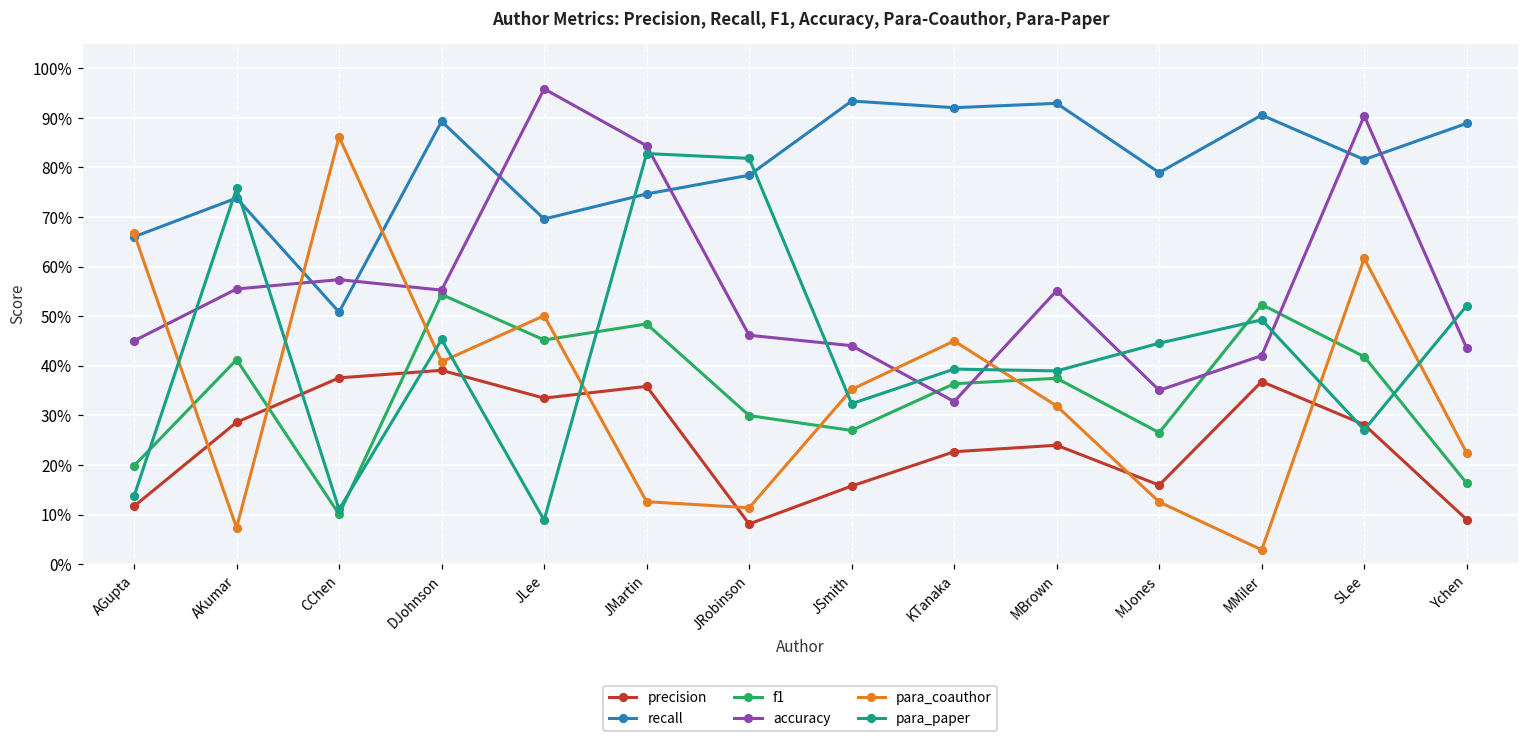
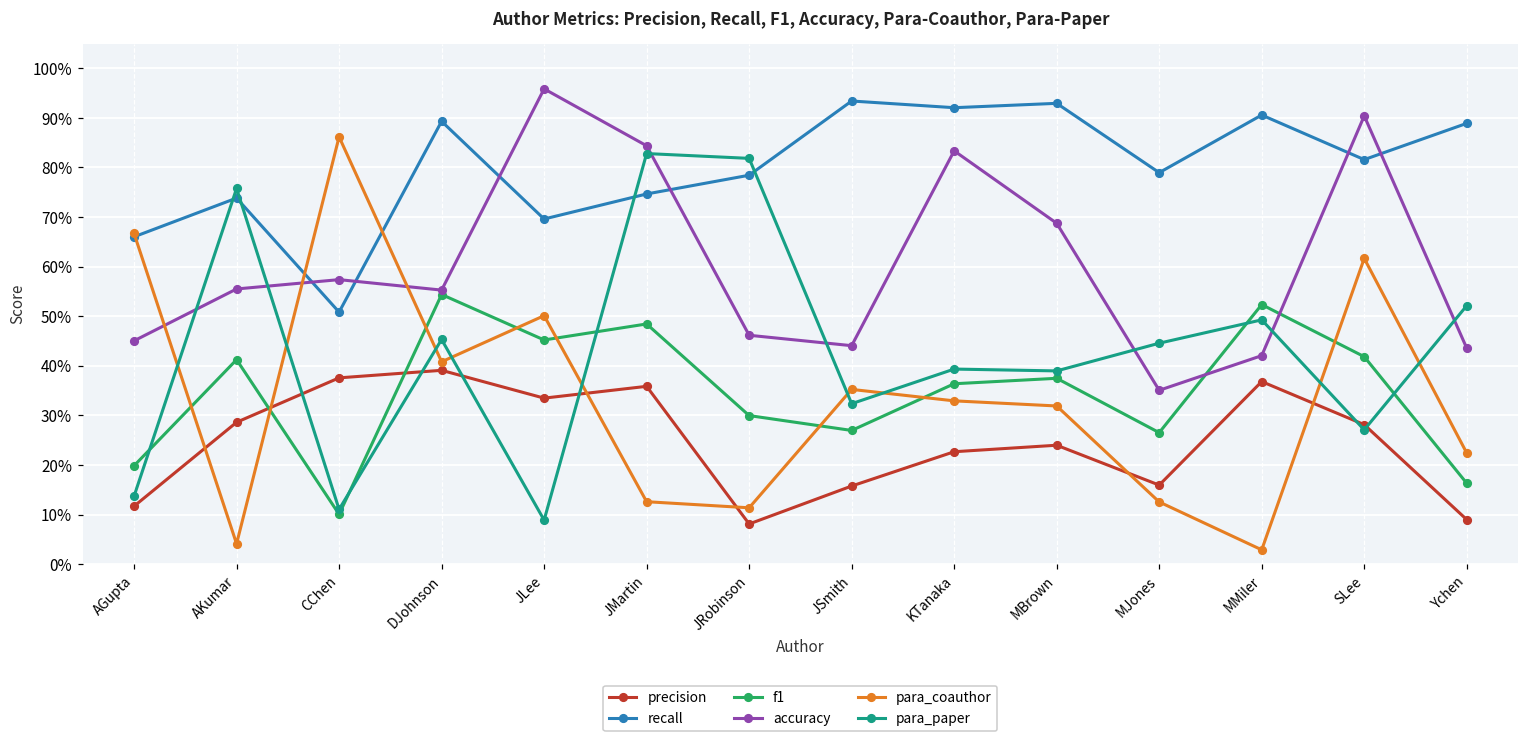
  {
    "precision": {
      "AGupta": "12%",
      "AKumar": "29%",
      "CChen": "38%",
      "DJohnson": "39%",
      "JLee": "33%",
      "JMartin": "36%",
      "JRobinson": "8%",
      "JSmith": "16%",
      "KTanaka": "23%",
      "MBrown": "24%",
      "MJones": "16%",
      "MMiler": "37%",
      "SLee": "28%",
      "Ychen": "9%"
    },
    "recall": {
      "AGupta": "66%",
      "AKumar": "74%",
      "CChen": "51%",
      "DJohnson": "89%",
      "JLee": "70%",
      "JMartin": "75%",
      "JRobinson": "78%",
      "JSmith": "93%",
      "KTanaka": "92%",
      "MBrown": "93%",
      "MJones": "79%",
      "MMiler": "91%",
      "SLee": "82%",
      "Ychen": "89%"
    },
    "accuracy": {
      "AGupta": "45%",
      "AKumar": "56%",
      "CChen": "57%",
      "DJohnson": "55%",
      "JLee": "96%",
      "JMartin": "84%",
      "JRobinson": "46%",
      "JSmith": "44%",
-     "KTanaka": "33%",
-     "MBrown": "55%",
+     "KTanaka": "83%",
+     "MBrown": "69%",
      "MJones": "35%",
      "MMiler": "42%",
      "SLee": "90%",
      "Ychen": "44%"
    },
    "para_coauthor": {
      "AGupta": "67%",
-     "AKumar": "7%",
+     "AKumar": "4%",
      "CChen": "86%",
      "DJohnson": "41%",
      "JLee": "50%",
      "JMartin": "13%",
      "JRobinson": "11%",
      "JSmith": "35%",
-     "KTanaka": "45%",
+     "KTanaka": "33%",
      "MBrown": "32%",
      "MJones": "13%",
      "MMiler": "3%",
      "SLee": "62%",
      "Ychen": "22%"
    }
  }
